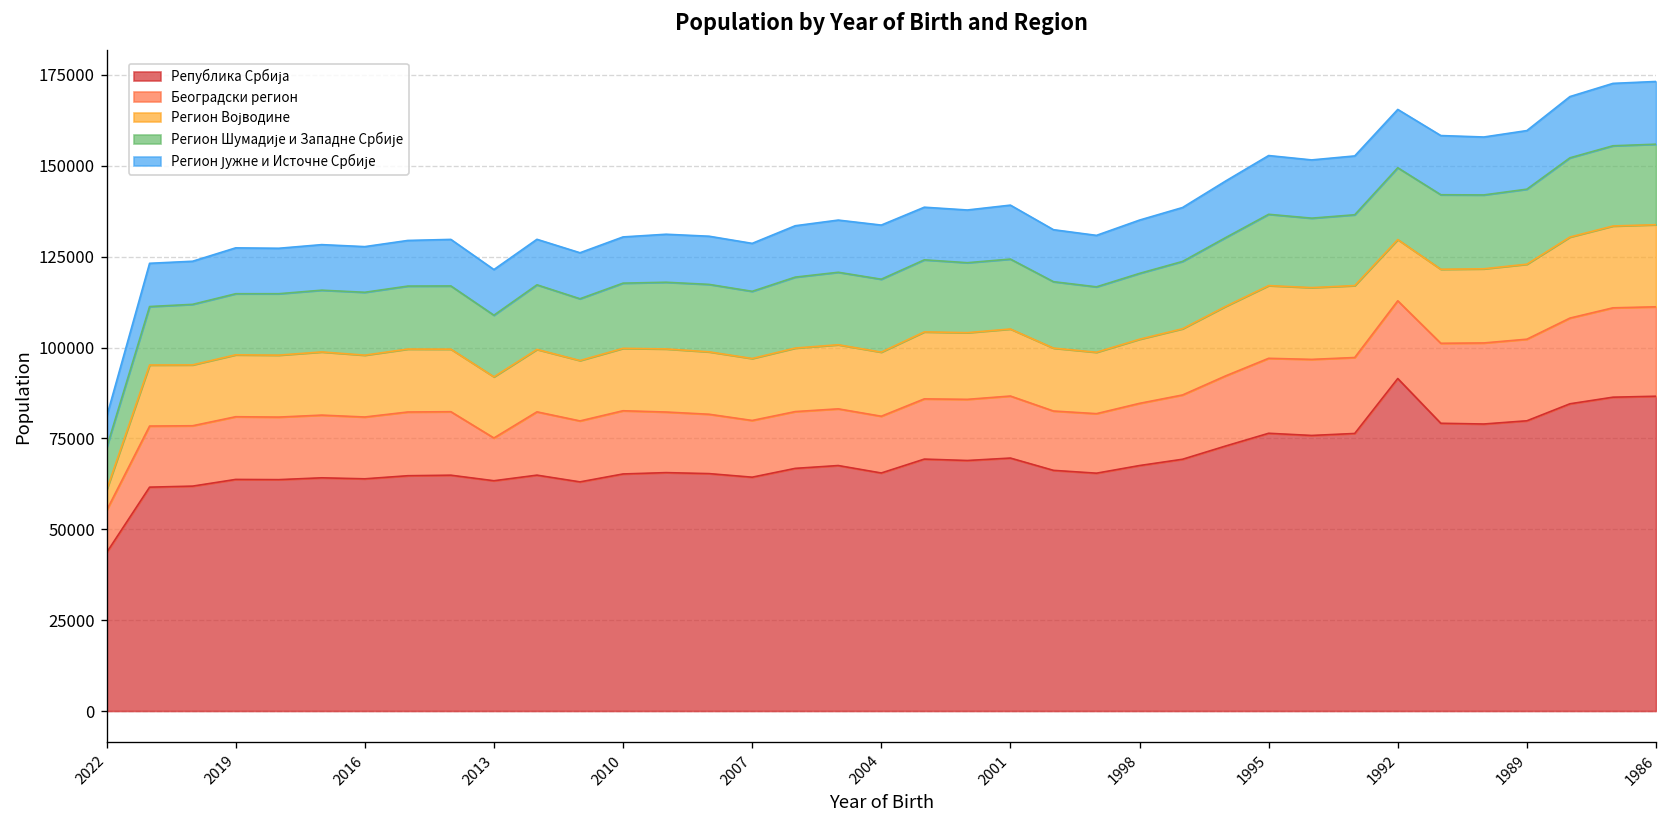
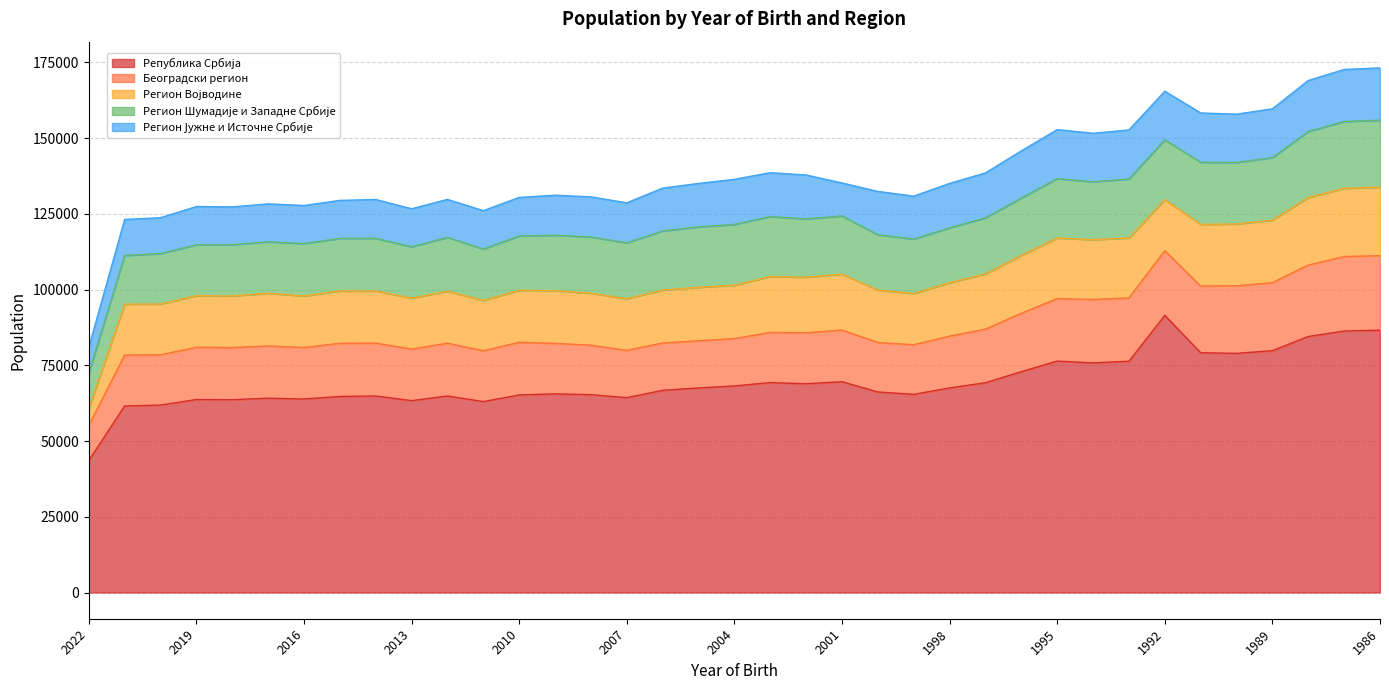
  {
    "Република Србија": {
      "2022": 44000,
      "2019": 64000,
      "2016": 64000,
      "2013": 63000,
      "2010": 65000,
      "2007": 64000,
-     "2004": 65000,
+     "2004": 68000,
      "2001": 70000,
      "1998": 68000,
      "1995": 76000,
      "1992": 91000,
      "1989": 80000,
      "1986": 87000
    },
    "Београдски регион": {
      "2022": 12000,
      "2019": 17000,
      "2016": 17000,
-     "2013": 12000,
+     "2013": 17000,
      "2010": 17000,
      "2007": 16000,
      "2004": 16000,
      "2001": 17000,
      "1998": 17000,
      "1995": 21000,
      "1992": 21000,
      "1989": 22000,
      "1986": 25000
    },
    "Регион Војводине": {
      "2022": 6000,
      "2019": 17000,
      "2016": 17000,
      "2013": 17000,
      "2010": 17000,
      "2007": 17000,
      "2004": 18000,
      "2001": 18000,
      "1998": 18000,
      "1995": 20000,
      "1992": 17000,
      "1989": 21000,
      "1986": 23000
    },
    "Регион Шумадије и Западне Србије": {
      "2022": 12000,
      "2019": 17000,
      "2016": 17000,
      "2013": 17000,
      "2010": 18000,
      "2007": 18000,
      "2004": 20000,
      "2001": 19000,
      "1998": 18000,
      "1995": 20000,
      "1992": 20000,
      "1989": 21000,
      "1986": 22000
    },
    "Регион Јужне и Источне Србије": {
      "2022": 8000,
      "2019": 13000,
      "2016": 13000,
      "2013": 13000,
      "2010": 13000,
      "2007": 13000,
      "2004": 15000,
-     "2001": 15000,
+     "2001": 11000,
      "1998": 15000,
      "1995": 16000,
      "1992": 16000,
      "1989": 16000,
      "1986": 17000
    }
  }
